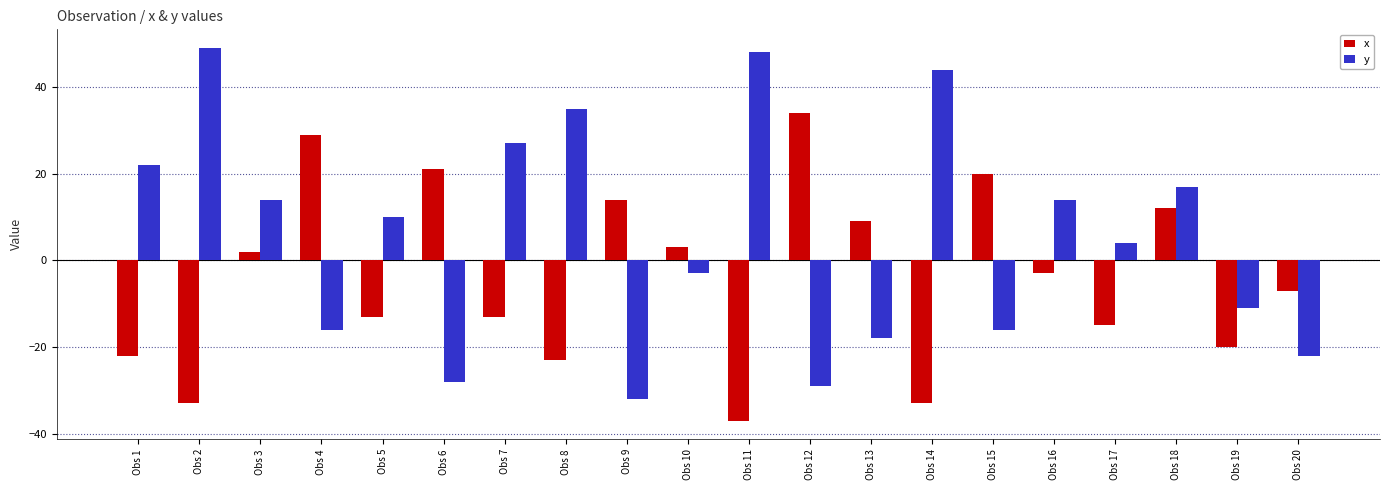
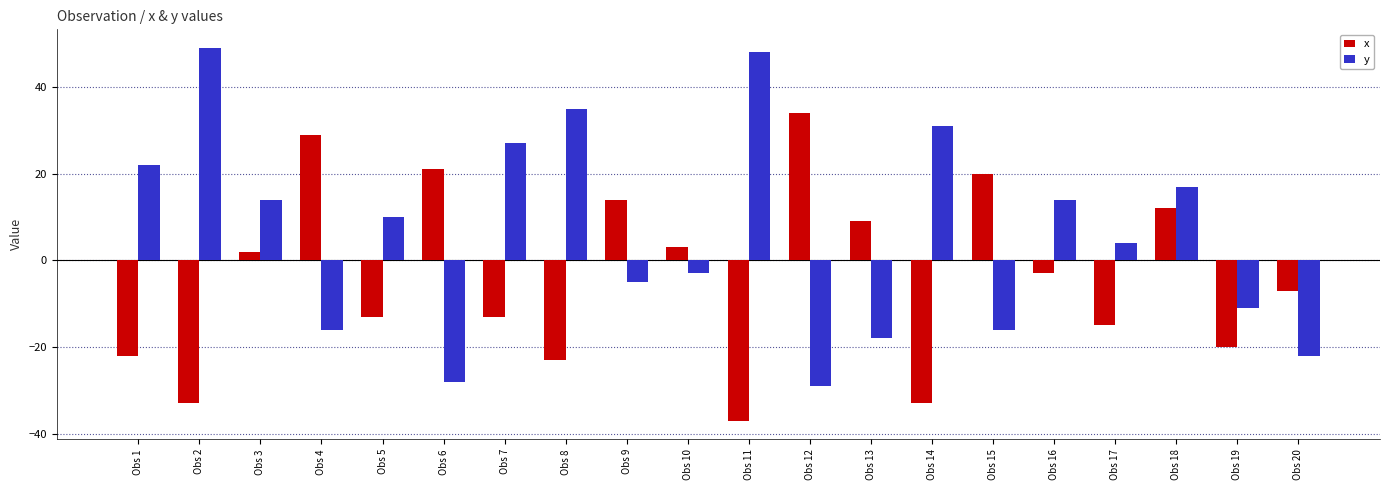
  {
    "x": {
      "Obs 1": -22,
      "Obs 2": -33,
      "Obs 3": 2,
      "Obs 4": 29,
      "Obs 5": -13,
      "Obs 6": 21,
      "Obs 7": -13,
      "Obs 8": -23,
      "Obs 9": 14,
      "Obs 10": 3,
      "Obs 11": -37,
      "Obs 12": 34,
      "Obs 13": 9,
      "Obs 14": -33,
      "Obs 15": 20,
      "Obs 16": -3,
      "Obs 17": -15,
      "Obs 18": 12,
      "Obs 19": -20,
      "Obs 20": -7
    },
    "y": {
      "Obs 1": 22,
      "Obs 2": 49,
      "Obs 3": 14,
      "Obs 4": -16,
      "Obs 5": 10,
      "Obs 6": -28,
      "Obs 7": 27,
      "Obs 8": 35,
-     "Obs 9": -32,
+     "Obs 9": -5,
      "Obs 10": -3,
      "Obs 11": 48,
      "Obs 12": -29,
      "Obs 13": -18,
-     "Obs 14": 44,
+     "Obs 14": 31,
      "Obs 15": -16,
      "Obs 16": 14,
      "Obs 17": 4,
      "Obs 18": 17,
      "Obs 19": -11,
      "Obs 20": -22
    }
  }
